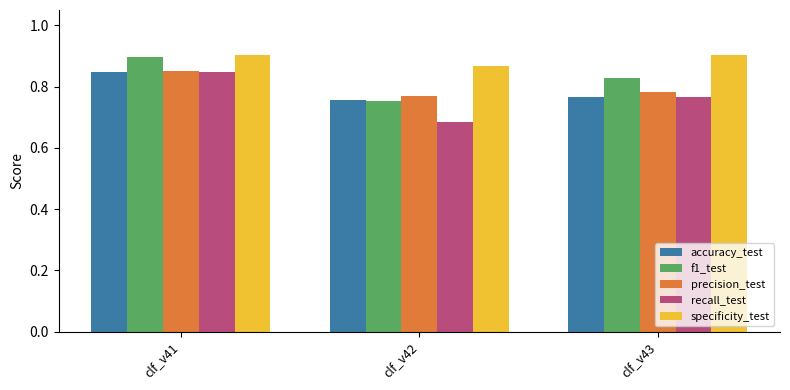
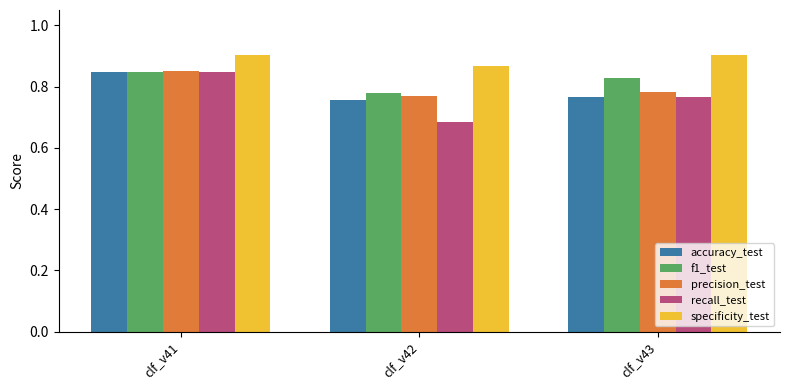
  {
    "accuracy_test": {
      "clf_v41": 0.85,
      "clf_v42": 0.76,
      "clf_v43": 0.76
    },
    "f1_test": {
-     "clf_v41": 0.90,
-     "clf_v42": 0.75,
+     "clf_v41": 0.85,
+     "clf_v42": 0.78,
      "clf_v43": 0.83
    },
    "precision_test": {
      "clf_v41": 0.85,
      "clf_v42": 0.77,
      "clf_v43": 0.78
    },
    "recall_test": {
      "clf_v41": 0.85,
      "clf_v42": 0.68,
      "clf_v43": 0.76
    },
    "specificity_test": {
      "clf_v41": 0.90,
      "clf_v42": 0.87,
      "clf_v43": 0.90
    }
  }
